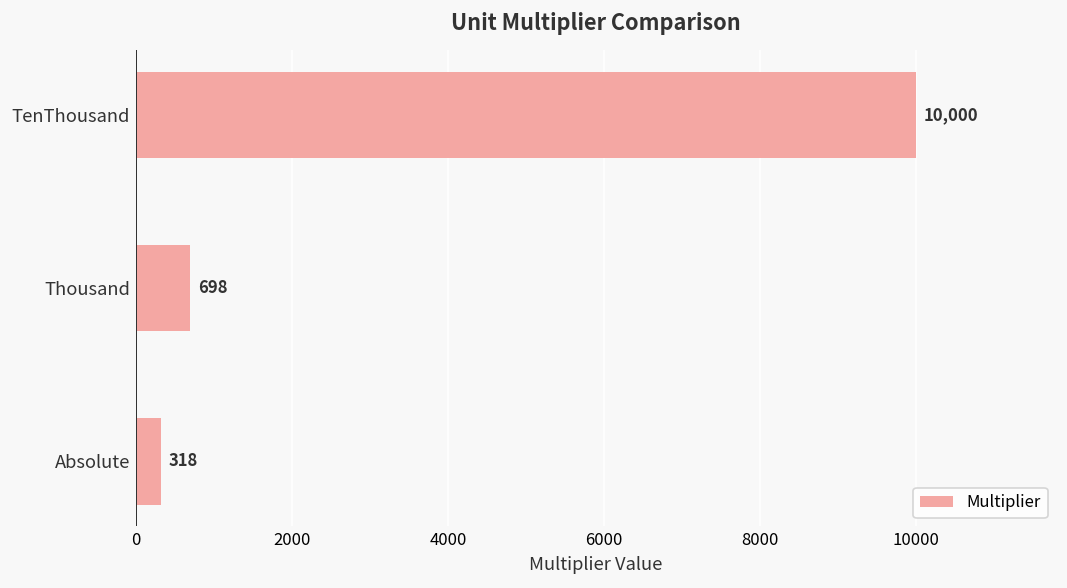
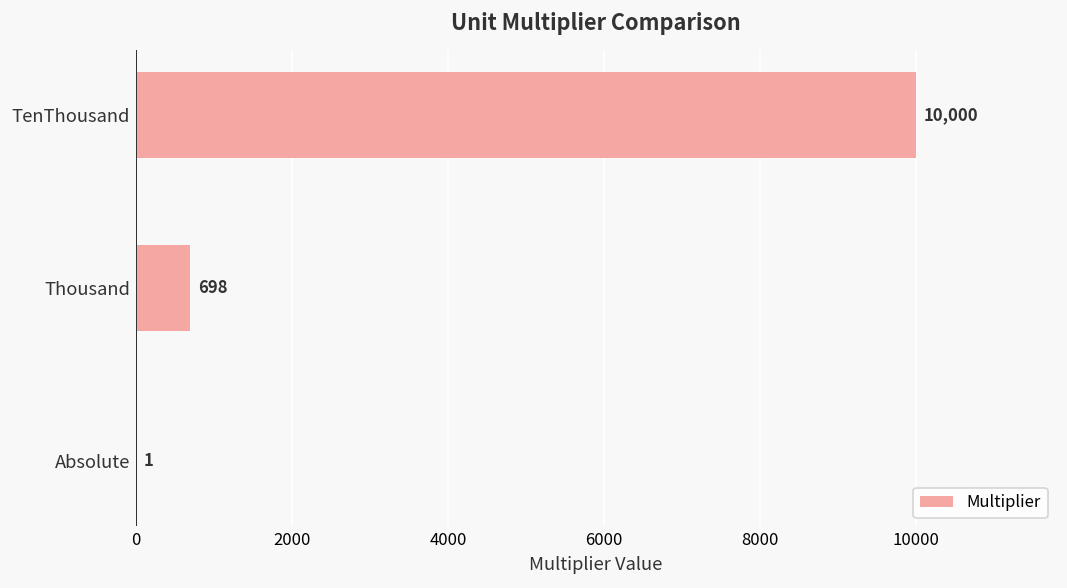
  {
    "TenThousand": "10,000",
    "Thousand": "698",
-   "Absolute": "318"
+   "Absolute": "1"
  }
